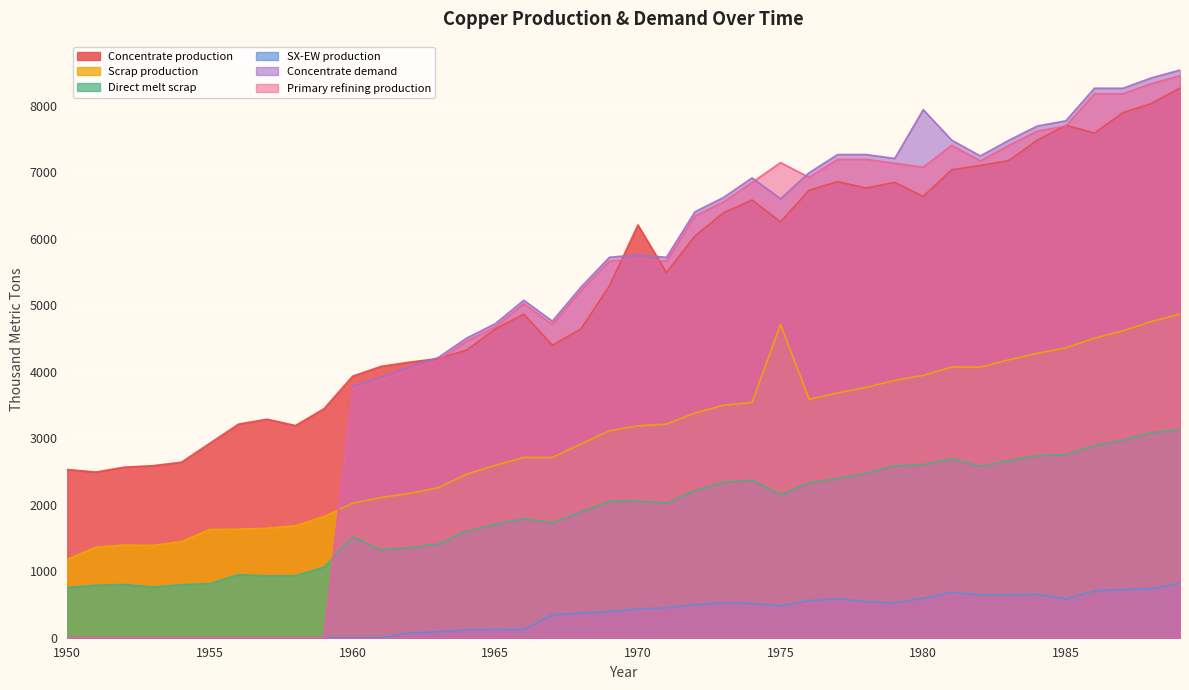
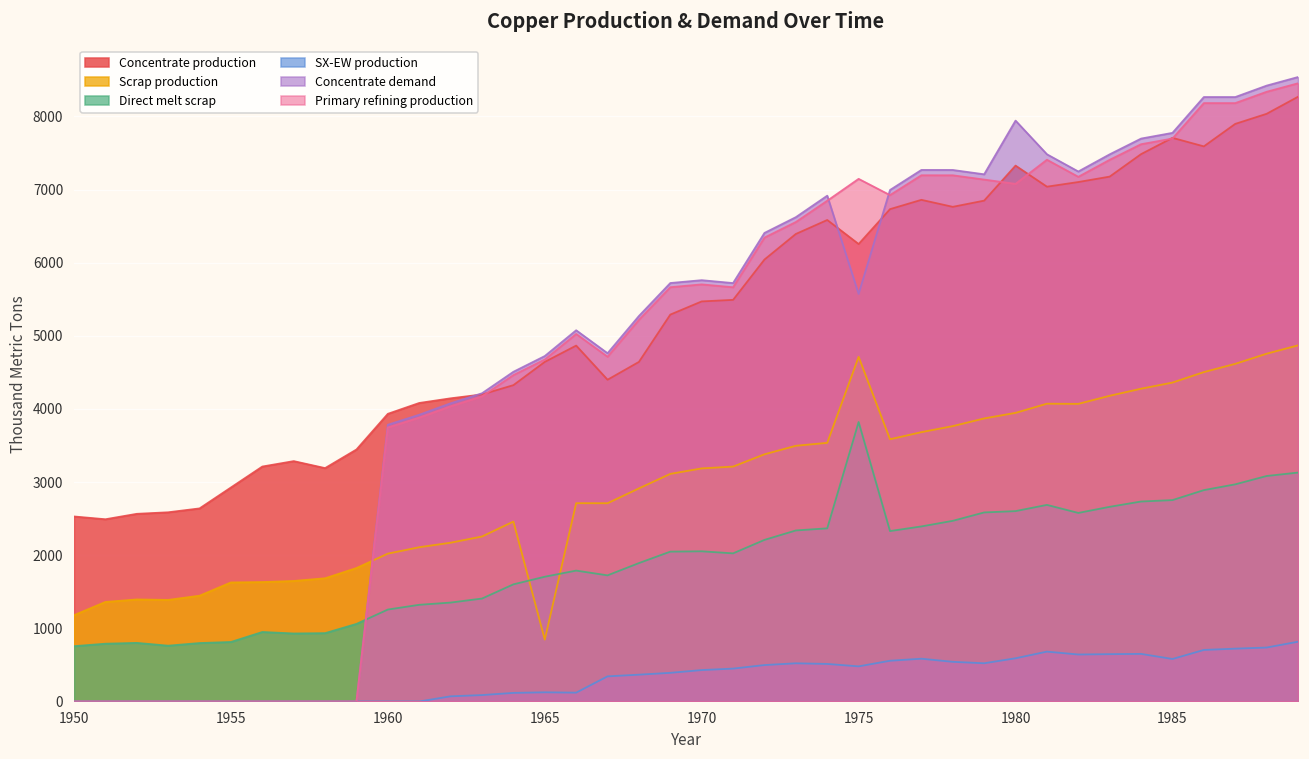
  {
    "Concentrate production": {
      "1950": 2500,
      "1955": 2900,
      "1960": 3900,
-     "1970": 6200,
+     "1970": 5500,
      "1975": 6300,
-     "1980": 6600
+     "1980": 7300
    },
    "Scrap production": {
      "1950": 1200,
      "1955": 1600,
      "1960": 2000,
-     "1965": 2600,
+     "1965": 800,
      "1970": 3200,
      "1975": 4700,
      "1980": 3900,
      "1985": 4400
    },
    "Direct melt scrap": {
      "1950": 800,
      "1955": 800,
-     "1960": 1500,
+     "1960": 1300,
      "1965": 1700,
      "1970": 2100,
-     "1975": 2200,
+     "1975": 3800,
      "1980": 2600,
      "1985": 2800
    },
    "SX-EW production": {
      "1960": 0,
      "1965": 100,
      "1970": 400,
      "1975": 500,
      "1980": 600,
      "1985": 600
    },
    "Concentrate demand": {
      "1960": 3800,
      "1965": 4700,
      "1970": 5800,
-     "1975": 6600,
+     "1975": 5600,
      "1980": 7900,
      "1985": 7800
    },
    "Primary refining production": {
      "1960": 3700,
      "1970": 5700,
      "1975": 7100,
      "1980": 7100
    }
  }
